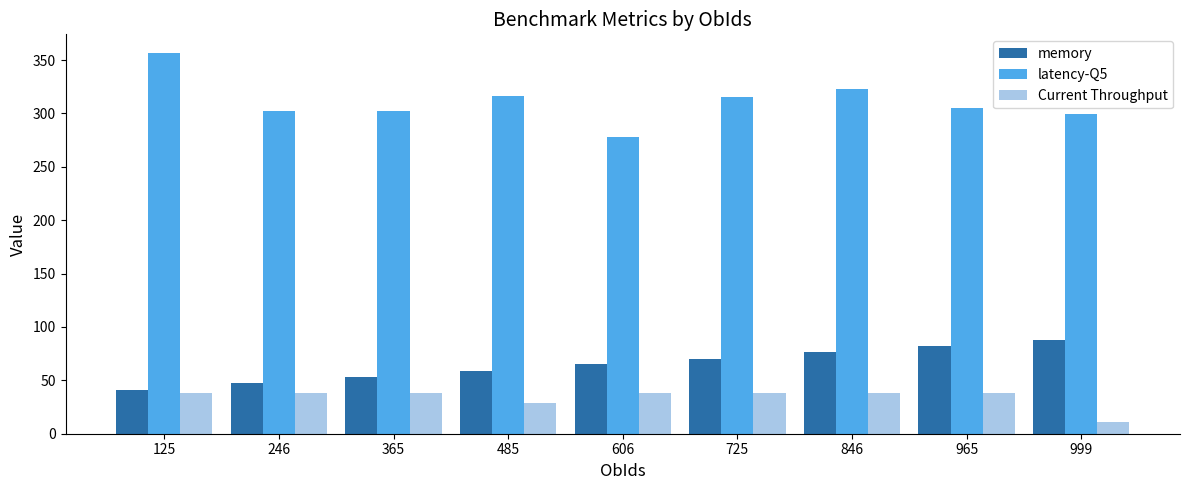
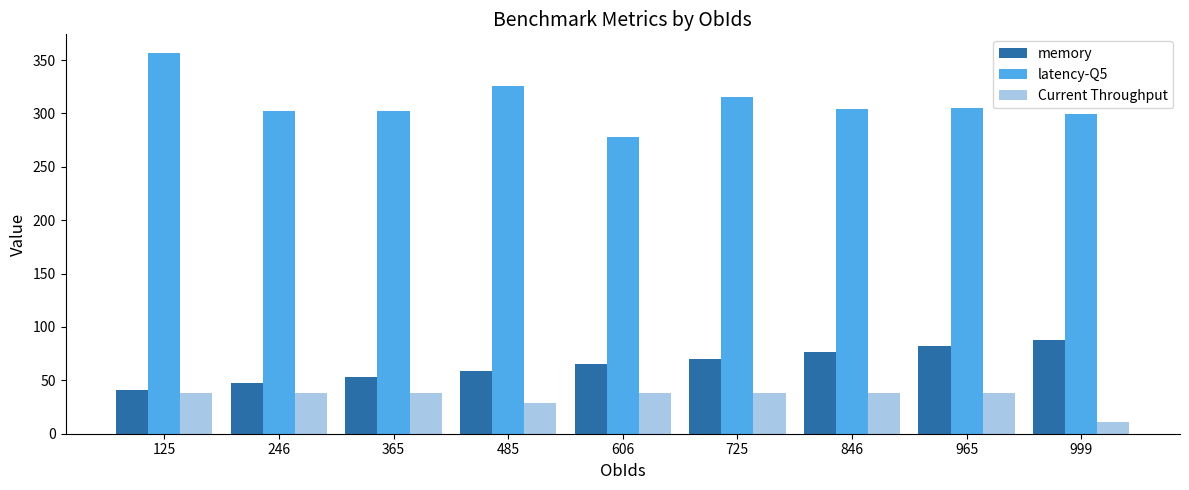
  {
    "memory": {
      "125": 41,
      "246": 48,
      "365": 54,
      "485": 59,
      "606": 65,
      "725": 70,
      "846": 77,
      "965": 83,
      "999": 88
    },
    "latency-Q5": {
      "125": 356,
      "246": 303,
      "365": 302,
-     "485": 316,
+     "485": 326,
      "606": 278,
      "725": 316,
-     "846": 323,
+     "846": 304,
      "965": 305,
      "999": 300
    },
    "Current Throughput": {
      "125": 38,
      "246": 38,
      "365": 38,
      "485": 29,
      "606": 38,
      "725": 38,
      "846": 38,
      "965": 38,
      "999": 11
    }
  }
